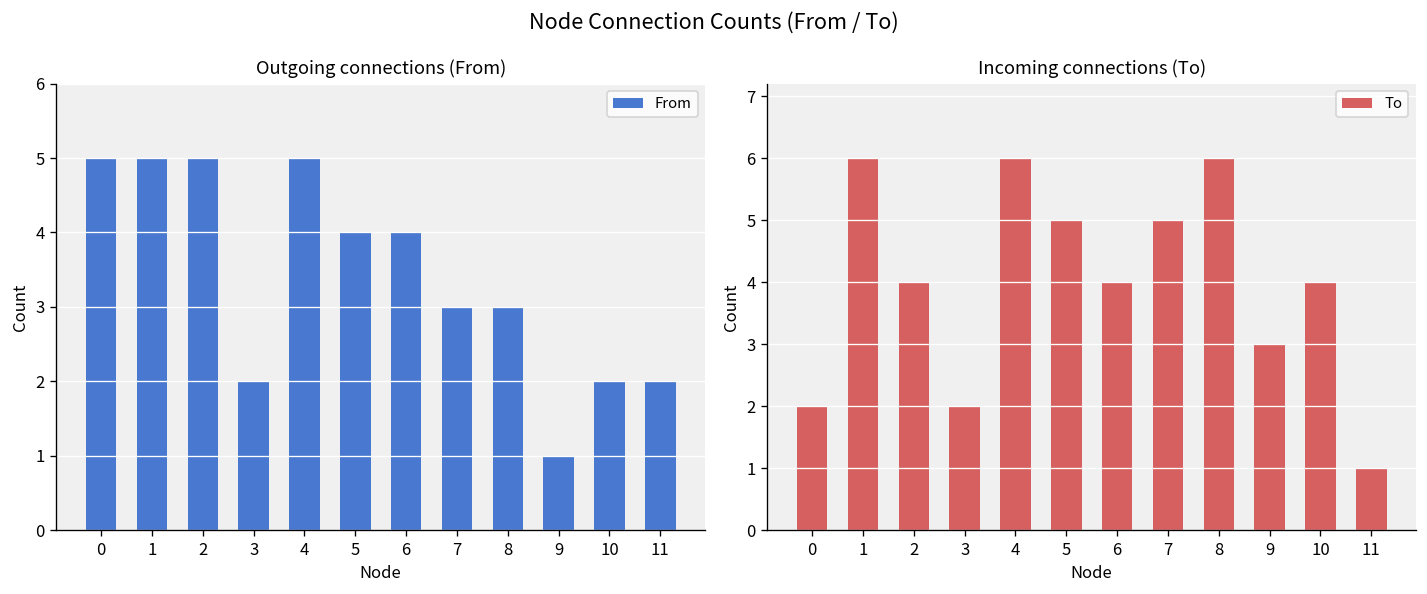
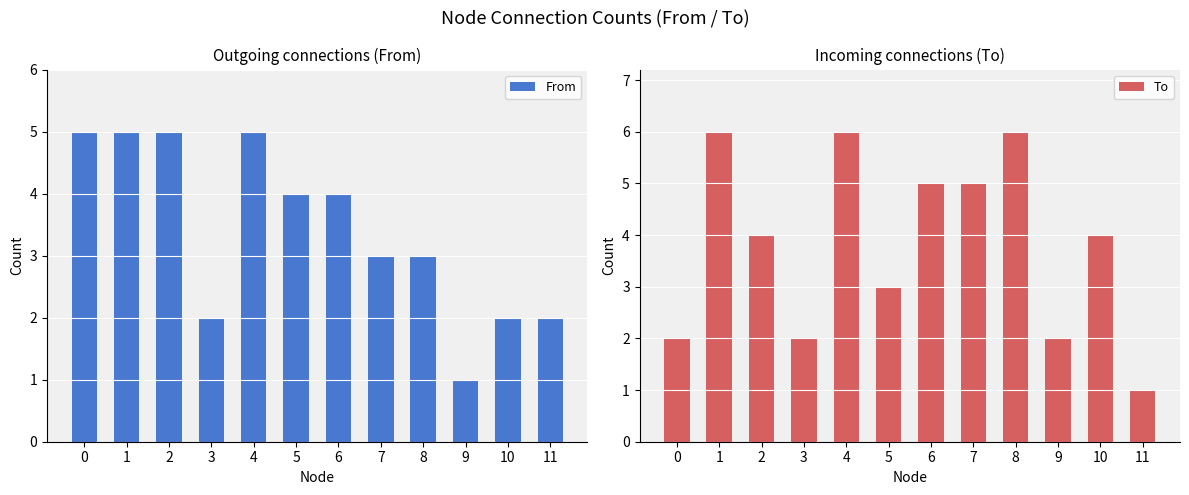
  {
    "Outgoing connections (From)": {
      "0": 5.0,
      "1": 5.0,
      "2": 5.0,
      "3": 2.0,
      "4": 5.0,
      "5": 4.0,
      "6": 4.0,
      "7": 3.0,
      "8": 3.0,
      "9": 1.0,
      "10": 2.0,
      "11": 2.0
    },
    "Incoming connections (To)": {
      "0": 2,
      "1": 6,
      "2": 4,
      "3": 2,
      "4": 6,
-     "5": 5,
-     "6": 4,
+     "5": 3,
+     "6": 5,
      "7": 5,
      "8": 6,
-     "9": 3,
+     "9": 2,
      "10": 4,
      "11": 1
    }
  }
